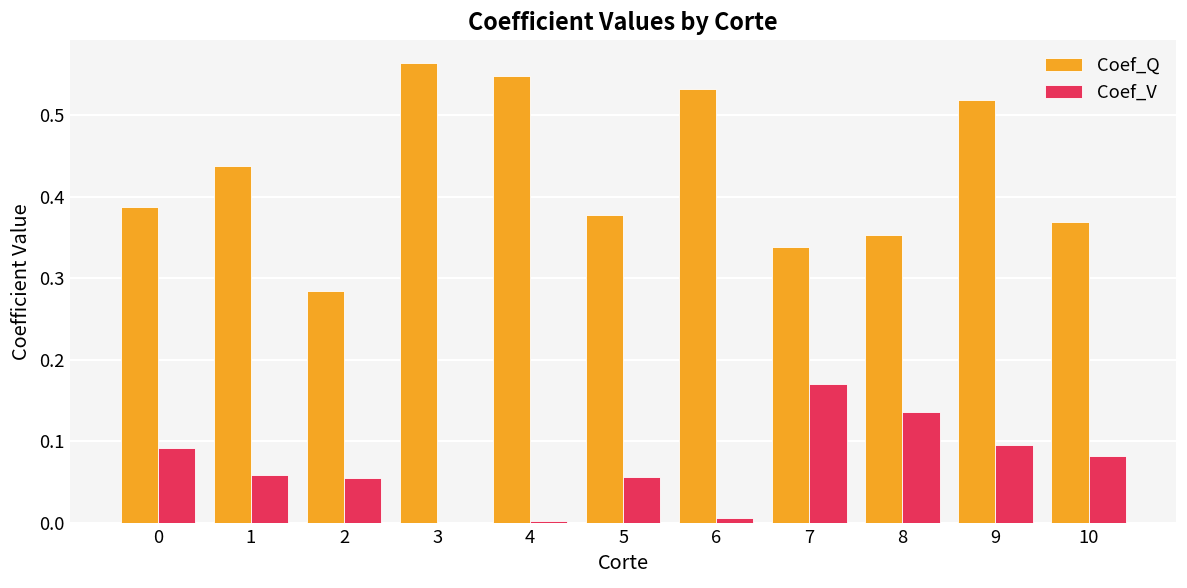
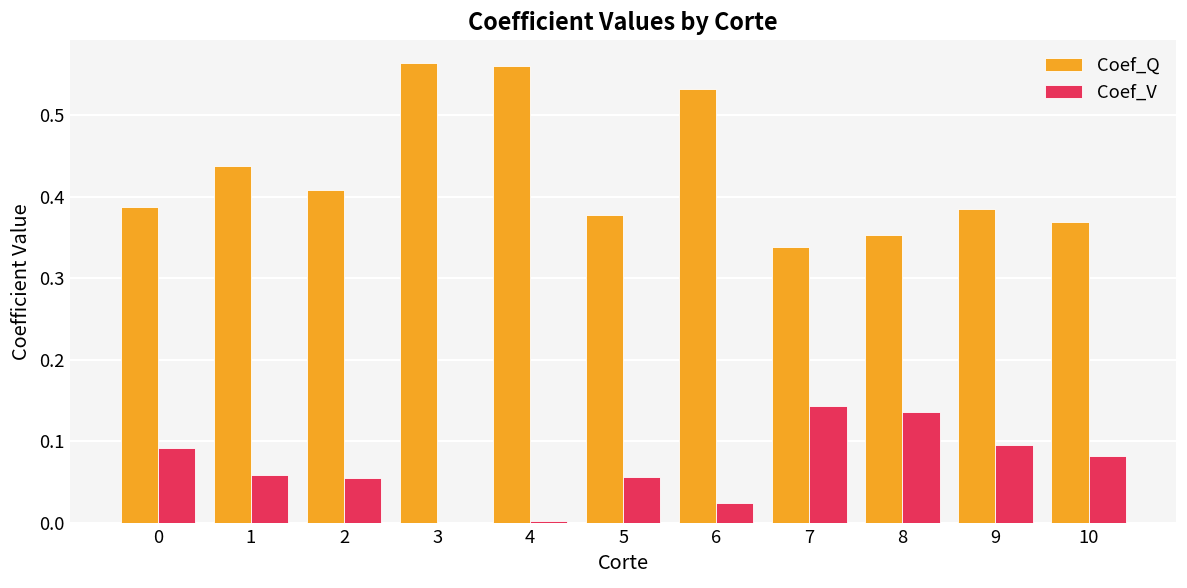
  {
    "Coef_Q": {
      "0": 0.39,
      "1": 0.44,
-     "2": 0.28,
+     "2": 0.41,
      "3": 0.56,
-     "4": 0.55,
+     "4": 0.56,
      "5": 0.38,
      "6": 0.53,
      "7": 0.34,
      "8": 0.35,
-     "9": 0.52,
+     "9": 0.39,
      "10": 0.37
    },
    "Coef_V": {
      "0": 0.09,
      "1": 0.06,
      "2": 0.06,
      "3": 0.00,
      "5": 0.06,
-     "6": 0.01,
-     "7": 0.17,
+     "6": 0.02,
+     "7": 0.14,
      "8": 0.14,
      "9": 0.09,
      "10": 0.08
    }
  }
